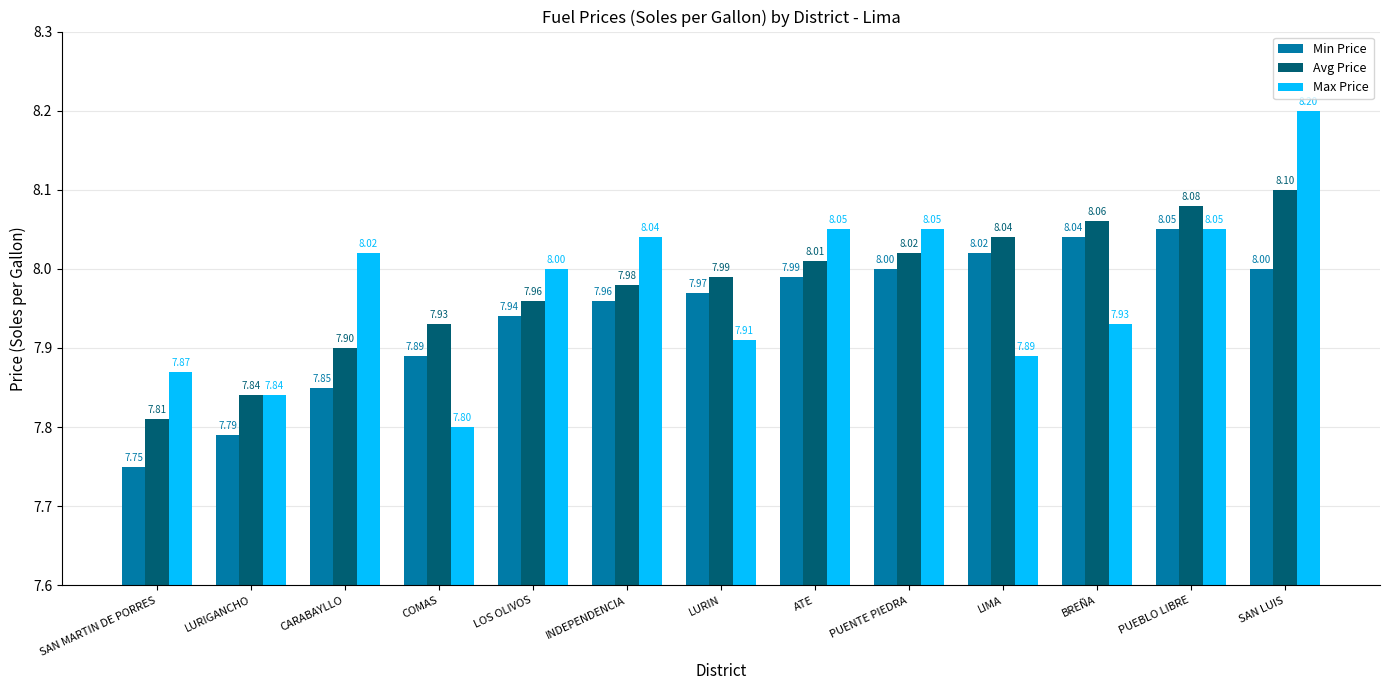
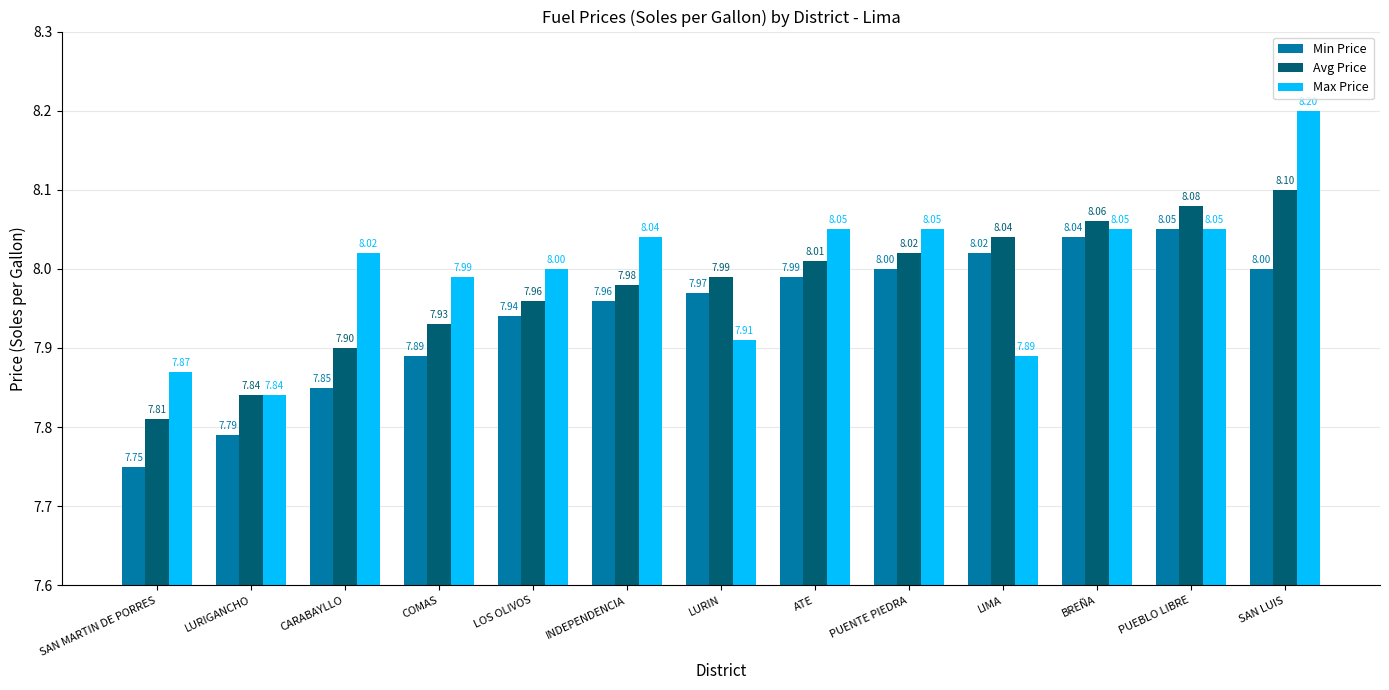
  {
    "Max Price": {
      "SAN MARTIN DE PORRES": 7.87,
      "LURIGANCHO": 7.84,
      "CARABAYLLO": 8.02,
-     "COMAS": 7.80,
+     "COMAS": 7.99,
      "LOS OLIVOS": 8.00,
      "INDEPENDENCIA": 8.04,
      "LURIN": 7.91,
      "ATE": 8.05,
      "PUENTE PIEDRA": 8.05,
      "LIMA": 7.89,
-     "BREÑA": 7.93,
+     "BREÑA": 8.05,
      "PUEBLO LIBRE": 8.05
    }
  }
